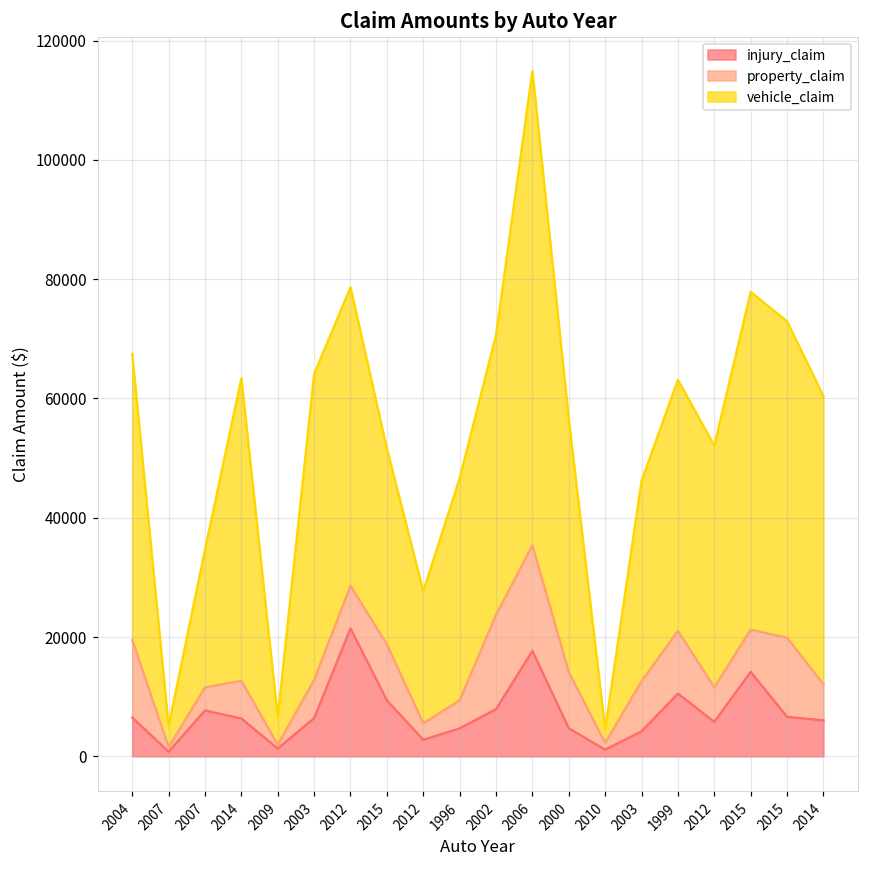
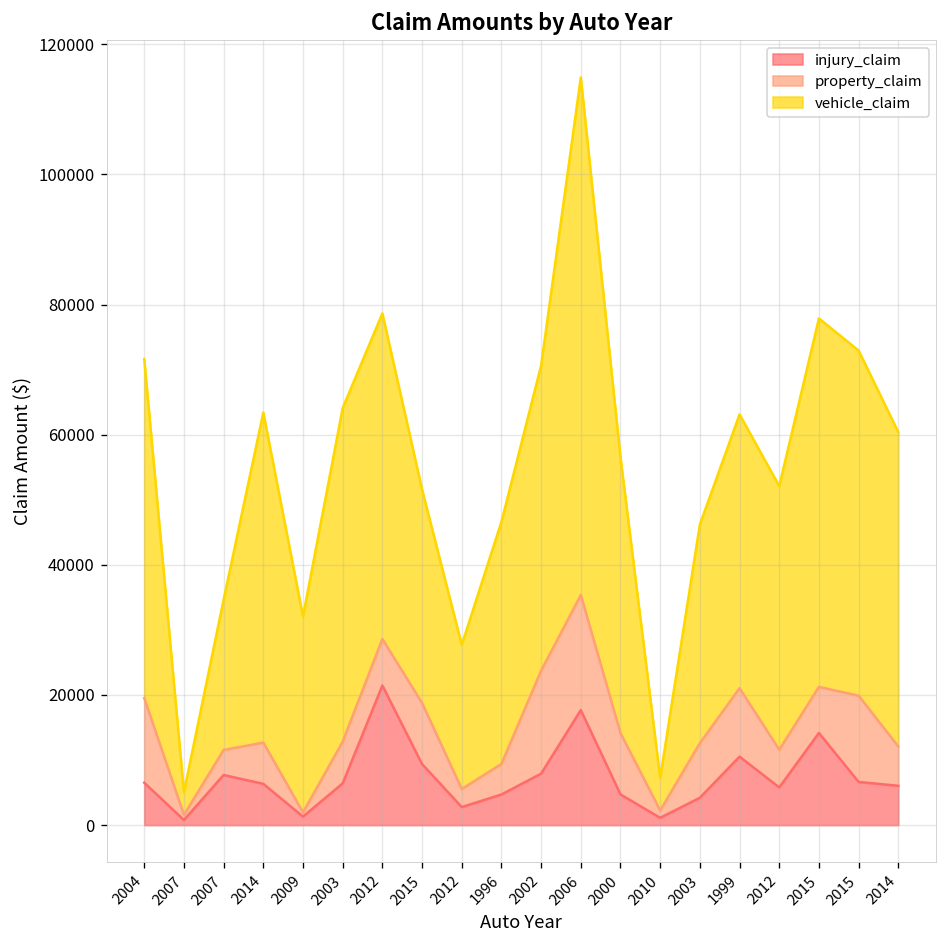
  {
    "vehicle_claim": {
-     "2004": 48000,
-     "2009": 5000,
+     "2004": 52000,
+     "2009": 30000,
      "1996": 37000,
      "2002": 47000,
      "2006": 80000,
      "2000": 42000,
-     "2010": 2000,
+     "2010": 5000,
      "1999": 42000
    }
  }
